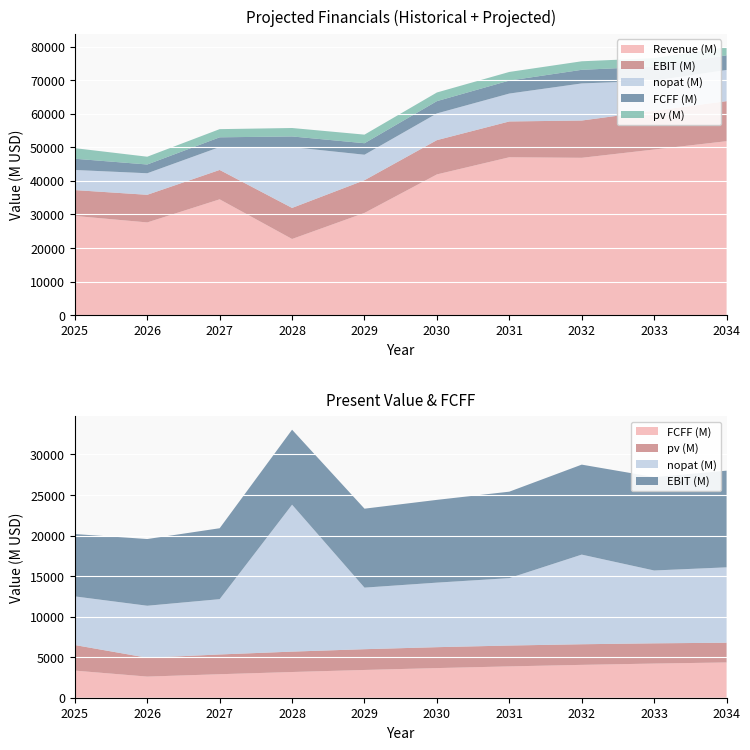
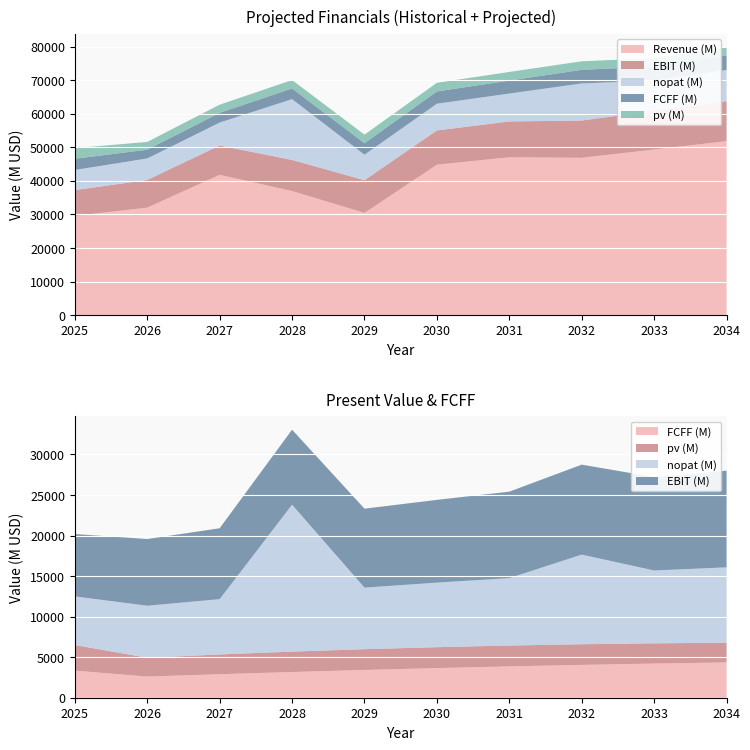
  {
    "Projected Financials (Historical + Projected)": {
      "Revenue (M)": {
        "2025": 30000,
-       "2026": 28000,
-       "2027": 35000,
-       "2028": 23000,
+       "2026": 32000,
+       "2027": 42000,
+       "2028": 37000,
        "2029": 30000,
-       "2030": 42000,
+       "2030": 45000,
        "2031": 47000,
        "2032": 47000,
        "2033": 49000,
        "2034": 52000
      },
      "nopat (M)": {
        "2025": 6000,
        "2026": 6000,
        "2027": 7000,
        "2028": 18000,
        "2029": 8000,
        "2030": 8000,
        "2031": 8000,
        "2032": 11000,
        "2034": 9000
      }
    },
    "Present Value & FCFF": {
      "FCFF (M)": {
        "2025": 3000,
        "2026": 3000,
        "2027": 3000,
        "2028": 3000,
        "2029": 3000,
        "2030": 4000,
        "2031": 4000,
        "2032": 4000,
        "2033": 4000,
        "2034": 4000
      },
      "pv (M)": {
        "2025": 3000,
        "2026": 2000,
        "2027": 2000,
        "2028": 3000,
        "2029": 3000,
        "2030": 3000,
        "2031": 3000,
        "2032": 3000,
        "2033": 2000,
        "2034": 2000
      },
      "nopat (M)": {
        "2025": 6000,
        "2026": 6000,
        "2027": 7000,
        "2028": 18000,
        "2029": 8000,
        "2030": 8000,
        "2031": 8000,
        "2032": 11000,
        "2033": 9000,
        "2034": 9000
      },
      "EBIT (M)": {
        "2025": 8000,
        "2026": 8000,
        "2027": 9000,
        "2028": 9000,
        "2029": 10000,
        "2030": 10000,
        "2031": 11000,
        "2032": 11000,
        "2034": 12000
      }
    }
  }
